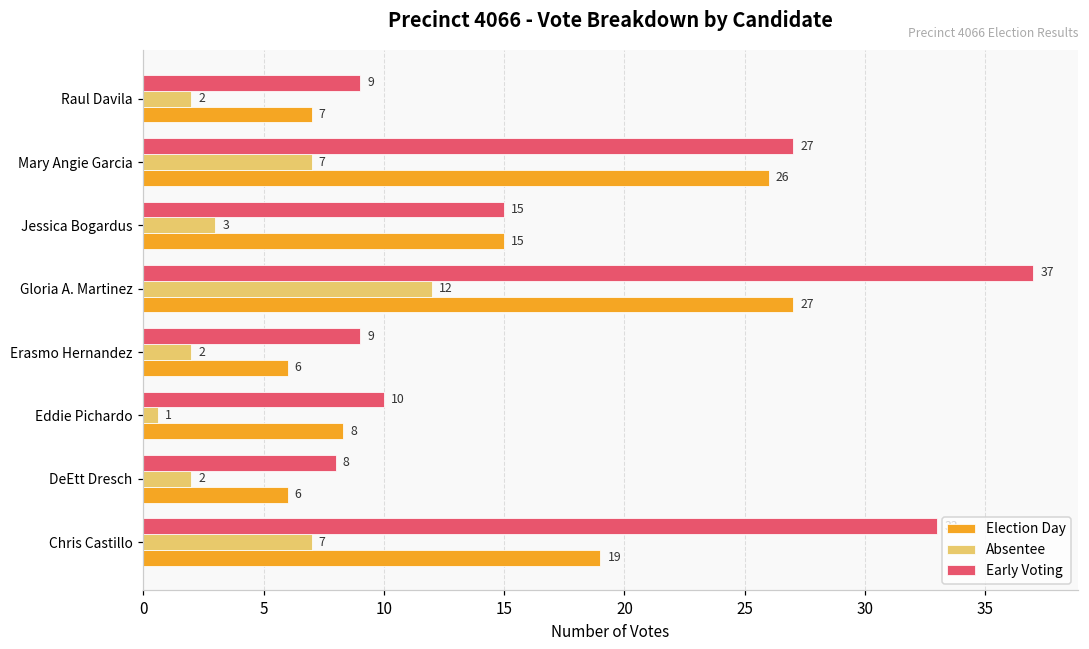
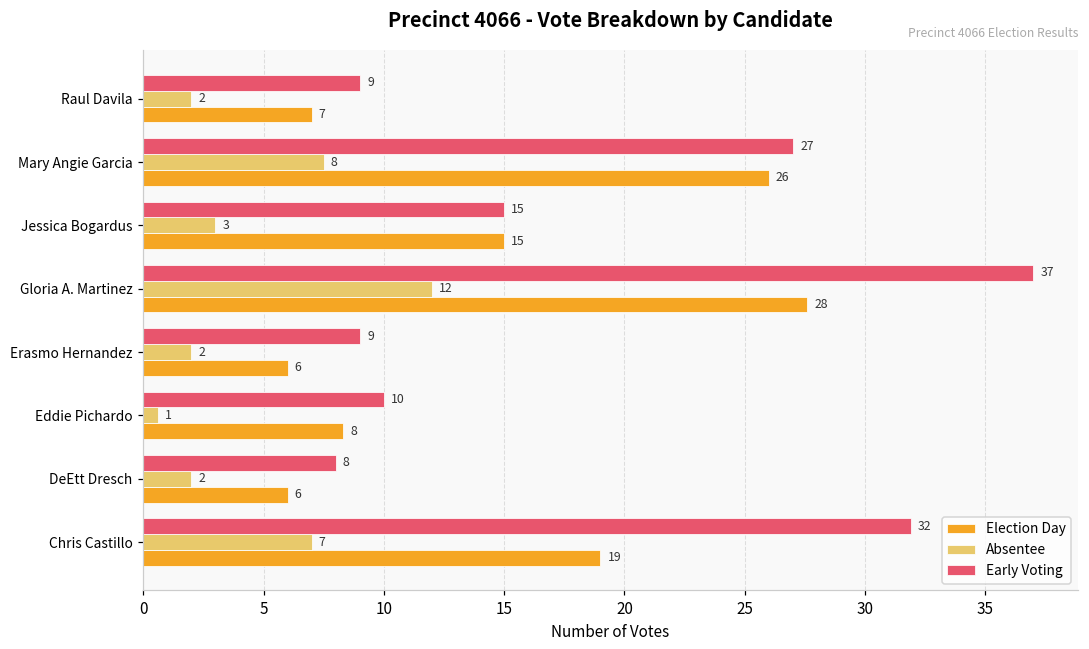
  {
    "Election Day": {
      "Raul Davila": 7,
      "Mary Angie Garcia": 26,
      "Jessica Bogardus": 15,
-     "Gloria A. Martinez": 27,
+     "Gloria A. Martinez": 28,
      "Erasmo Hernandez": 6,
      "Eddie Pichardo": 8,
      "DeEtt Dresch": 6,
      "Chris Castillo": 19
    },
    "Absentee": {
      "Raul Davila": 2,
-     "Mary Angie Garcia": 7,
+     "Mary Angie Garcia": 8,
      "Jessica Bogardus": 3,
      "Gloria A. Martinez": 12,
      "Erasmo Hernandez": 2,
      "Eddie Pichardo": 1,
      "DeEtt Dresch": 2,
      "Chris Castillo": 7
    },
    "Early Voting": {
-     "Chris Castillo": 33.0
+     "Chris Castillo": 31.9
    }
  }
